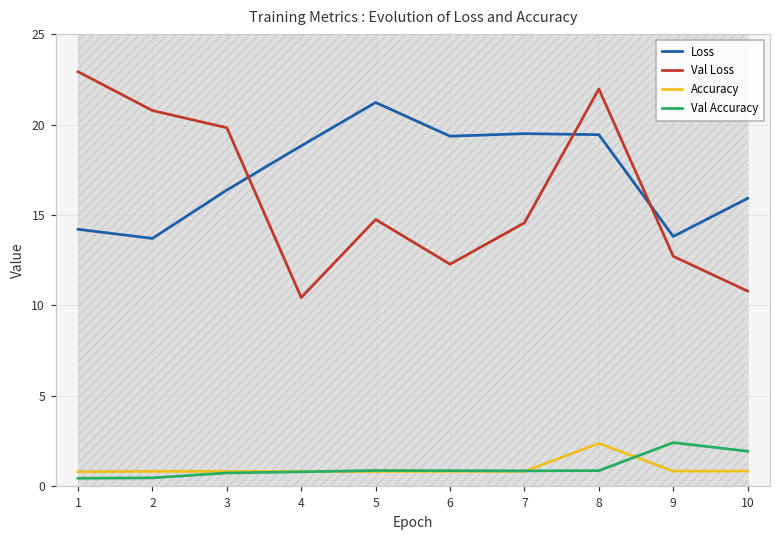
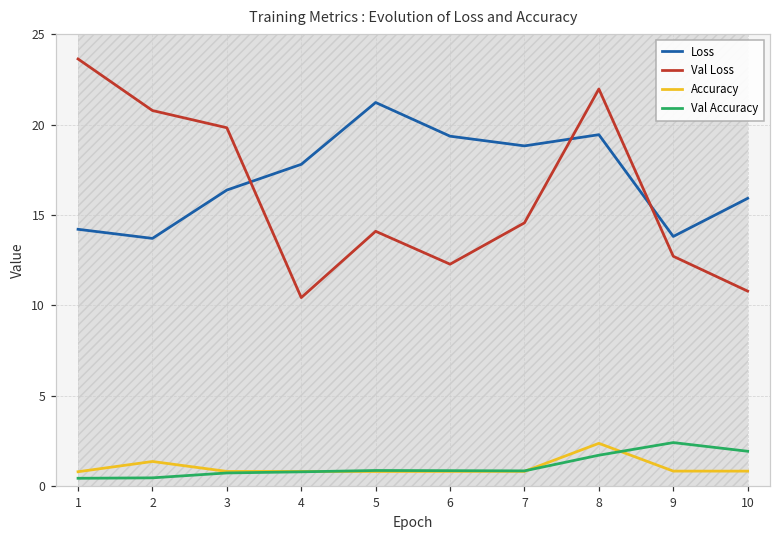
  {
    "Loss": {
      "1": 14.2,
      "2": 13.7,
      "3": 16.4,
-     "4": 18.8,
+     "4": 17.8,
      "5": 21.2,
      "6": 19.4,
-     "7": 19.5,
+     "7": 18.8,
      "8": 19.4,
      "9": 13.8,
      "10": 15.9
    },
    "Val Loss": {
-     "1": 22.9,
+     "1": 23.6,
      "2": 20.8,
      "3": 19.8,
      "4": 10.4,
-     "5": 14.7,
+     "5": 14.1,
      "6": 12.3,
      "7": 14.6,
      "8": 22.0,
      "9": 12.7,
      "10": 10.8
    },
    "Accuracy": {
      "1": 0.8,
-     "2": 0.8,
+     "2": 1.4,
      "8": 2.4,
      "9": 0.8,
      "10": 0.8
    },
    "Val Accuracy": {
      "1": 0.4,
      "2": 0.4,
-     "8": 0.8,
+     "8": 1.7,
      "9": 2.4,
      "10": 1.9
    }
  }
